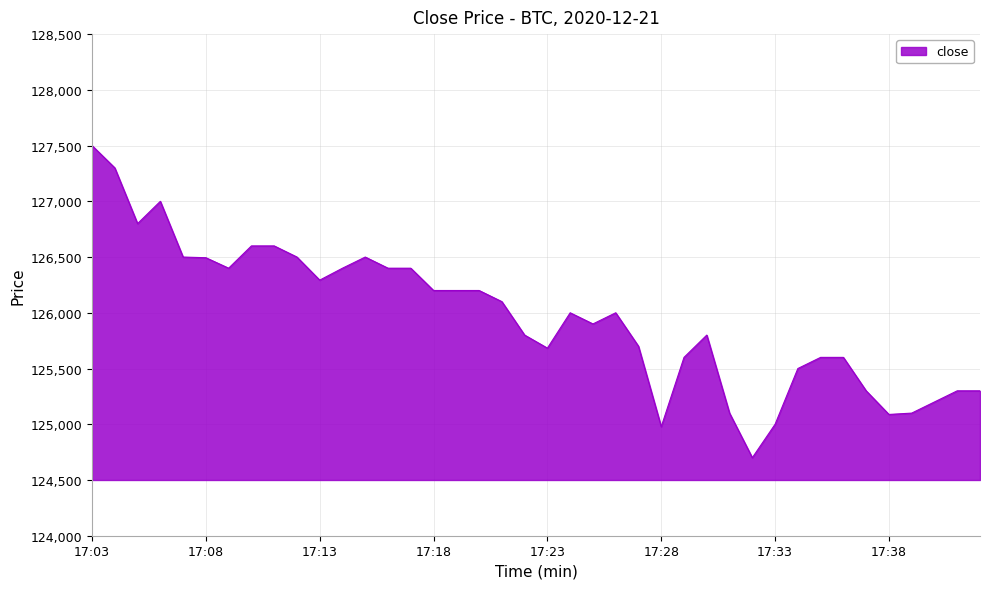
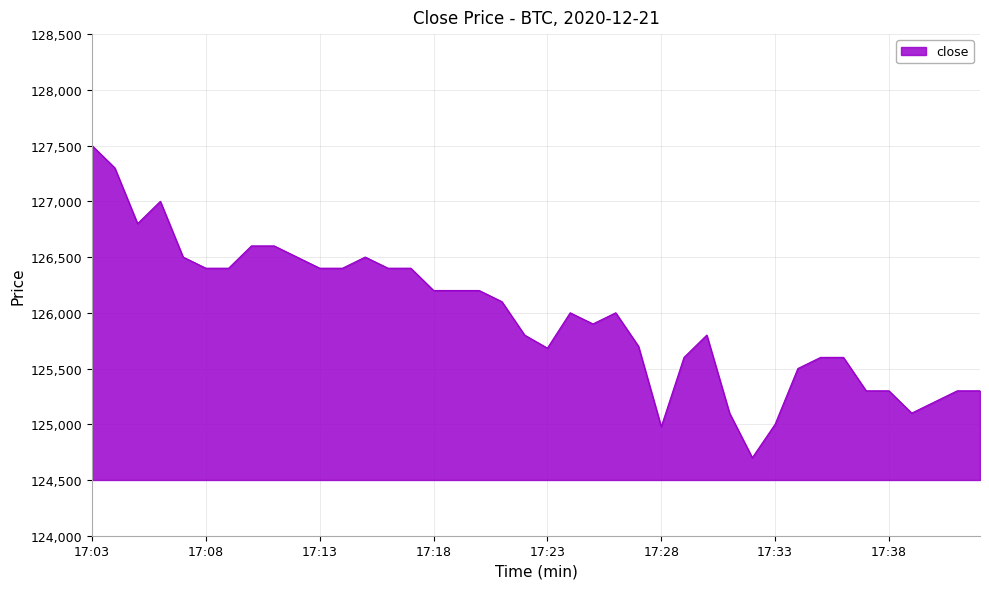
  {
    "17:03": "127,500",
-   "17:08": "126,490",
-   "17:13": "126,290",
+   "17:08": "126,400",
+   "17:13": "126,400",
    "17:18": "126,200",
    "17:23": "125,680",
    "17:28": "124,980",
    "17:33": "125,000",
-   "17:38": "125,090"
+   "17:38": "125,300"
  }
